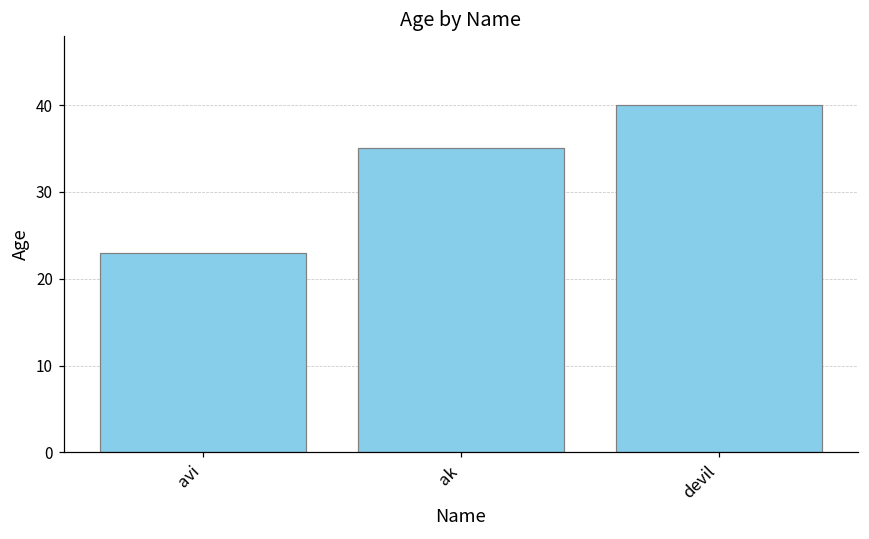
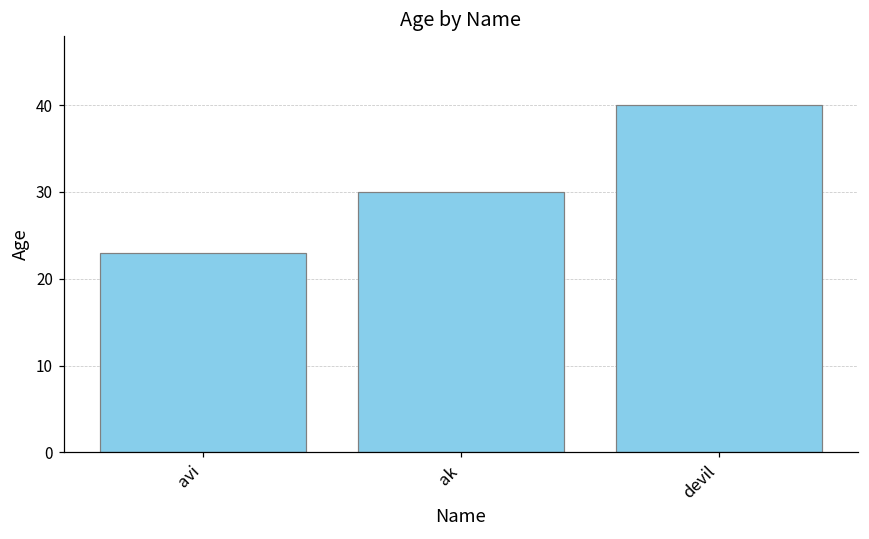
  {
    "avi": 23,
-   "ak": 35,
+   "ak": 30,
    "devil": 40
  }
